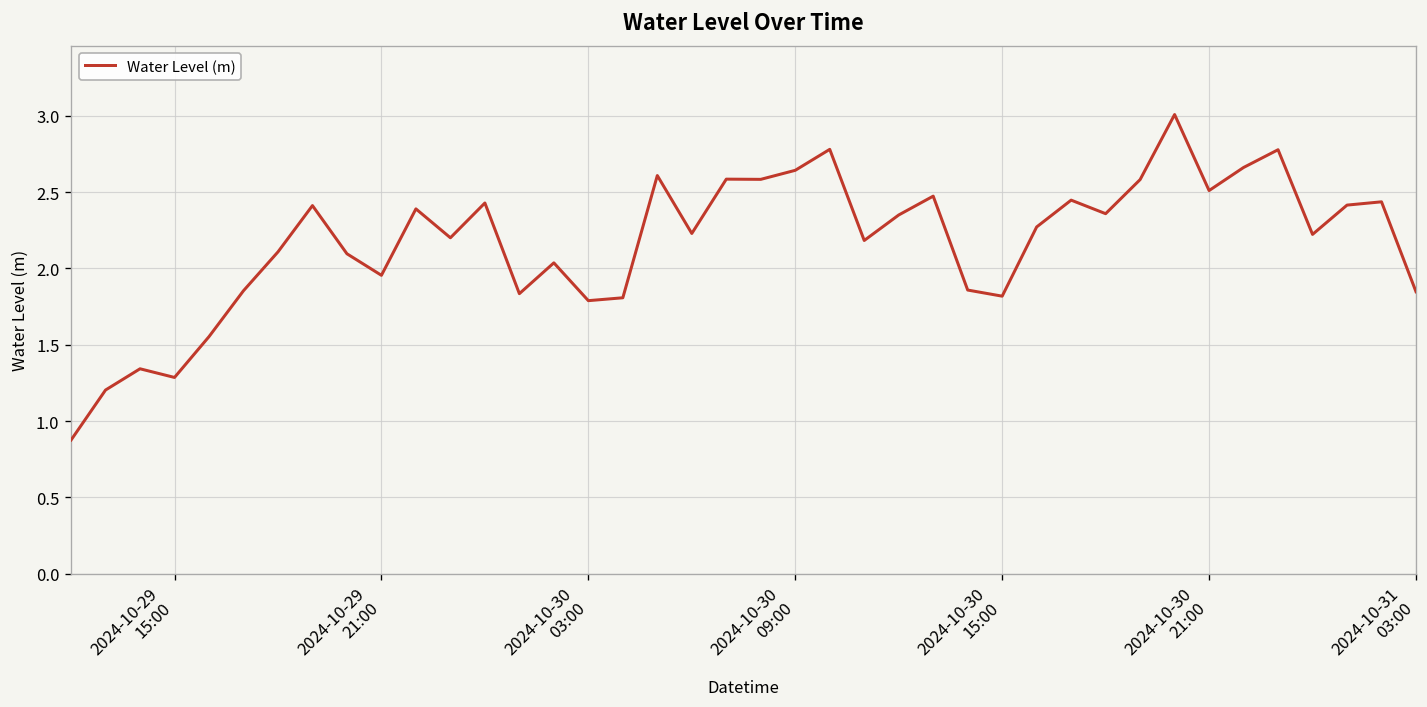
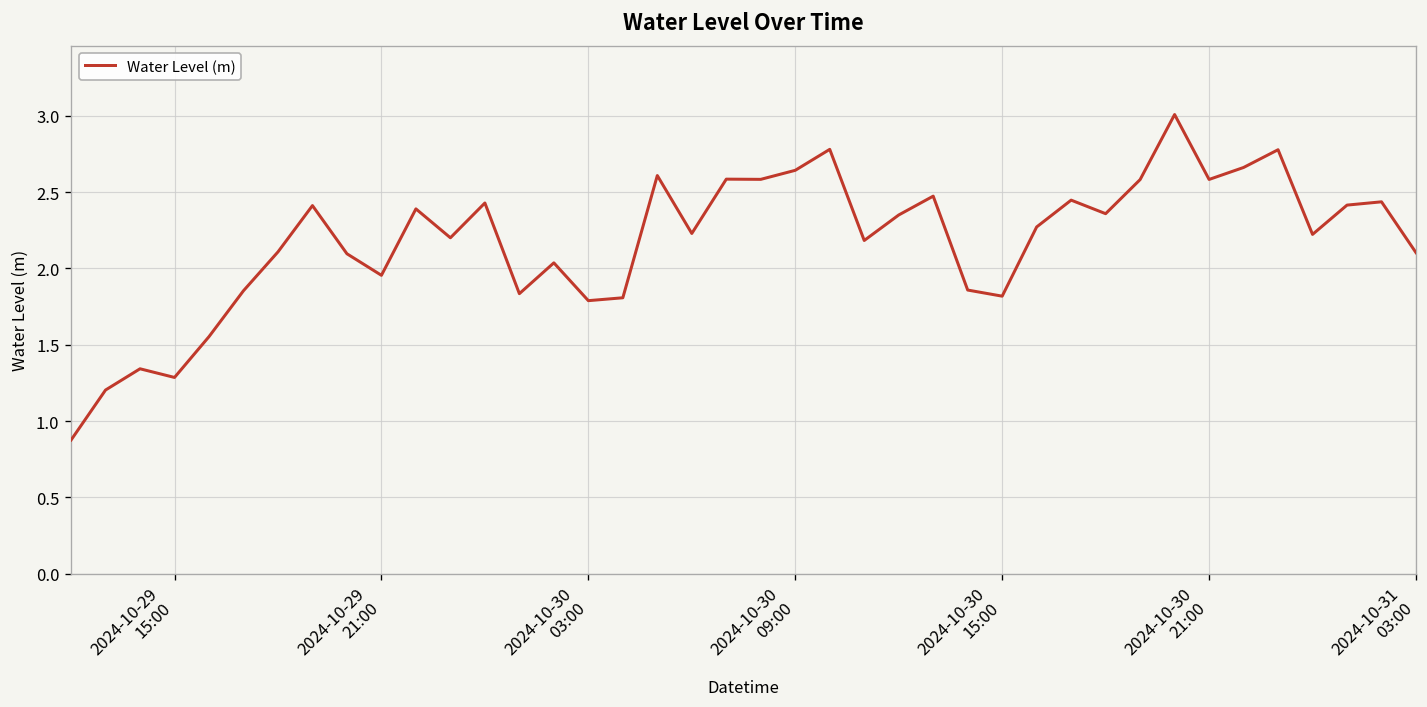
  {
    "2024-10-29 15:00": 1.29,
    "2024-10-29 21:00": 1.95,
    "2024-10-30 03:00": 1.79,
    "2024-10-30 09:00": 2.64,
    "2024-10-30 15:00": 1.82,
-   "2024-10-30 21:00": 2.51,
-   "2024-10-31 03:00": 1.85
+   "2024-10-30 21:00": 2.58,
+   "2024-10-31 03:00": 2.10
  }
